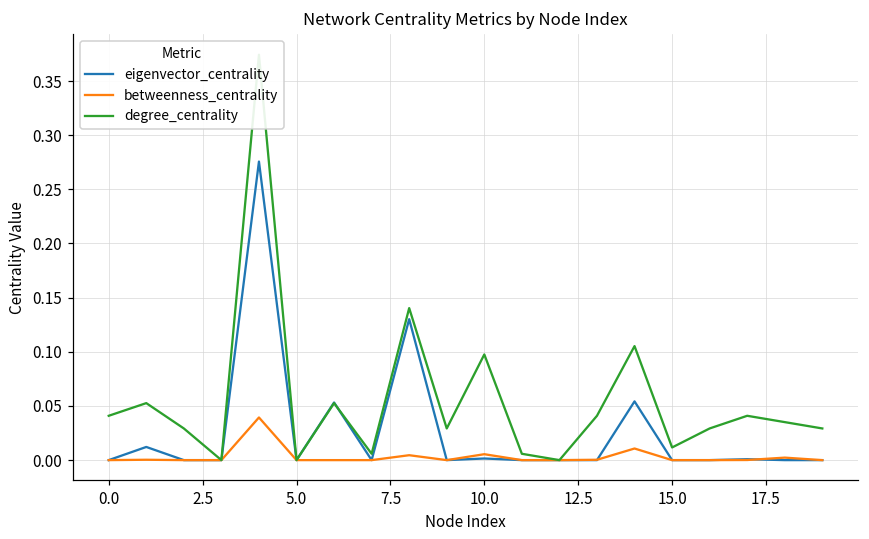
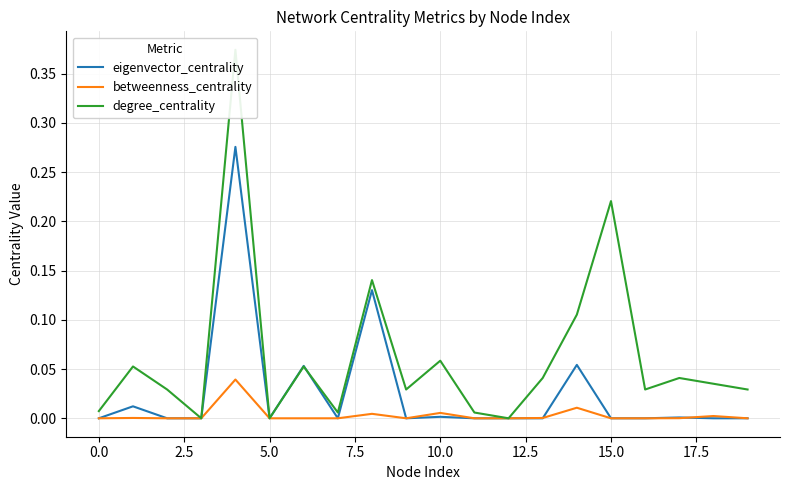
  {
    "eigenvector_centrality": {
      "10.0": 0.00
    },
    "betweenness_centrality": {
      "10.0": 0.01
    },
    "degree_centrality": {
-     "0.0": 0.04,
-     "10.0": 0.10,
-     "15.0": 0.01
+     "0.0": 0.01,
+     "10.0": 0.06,
+     "15.0": 0.22
    }
  }
